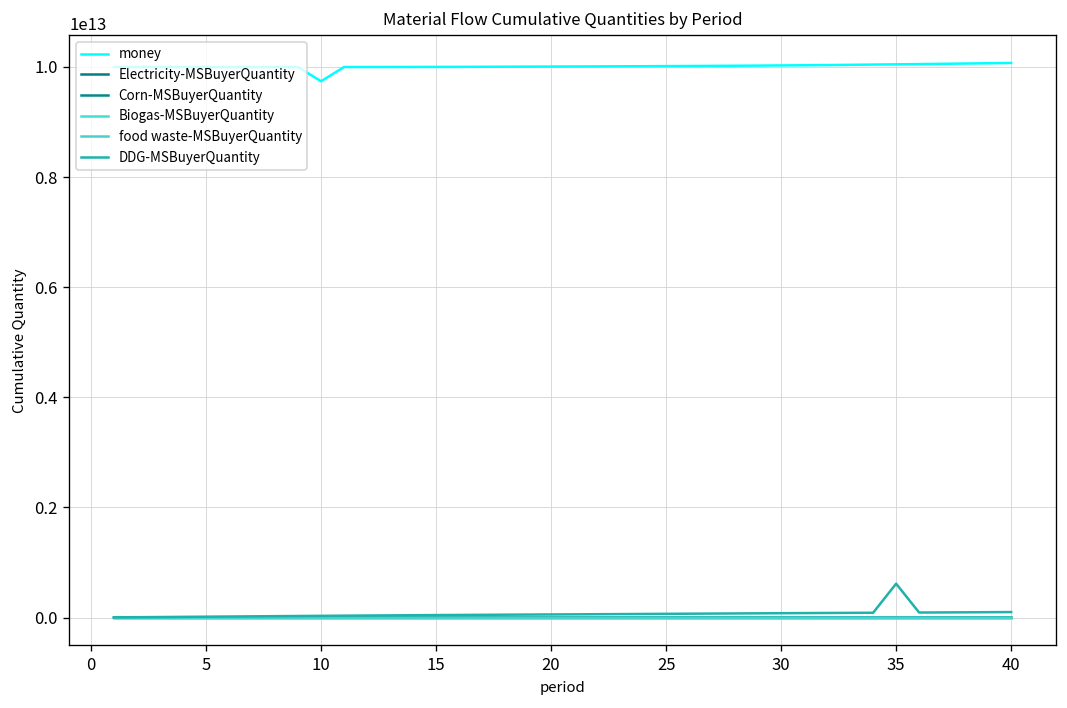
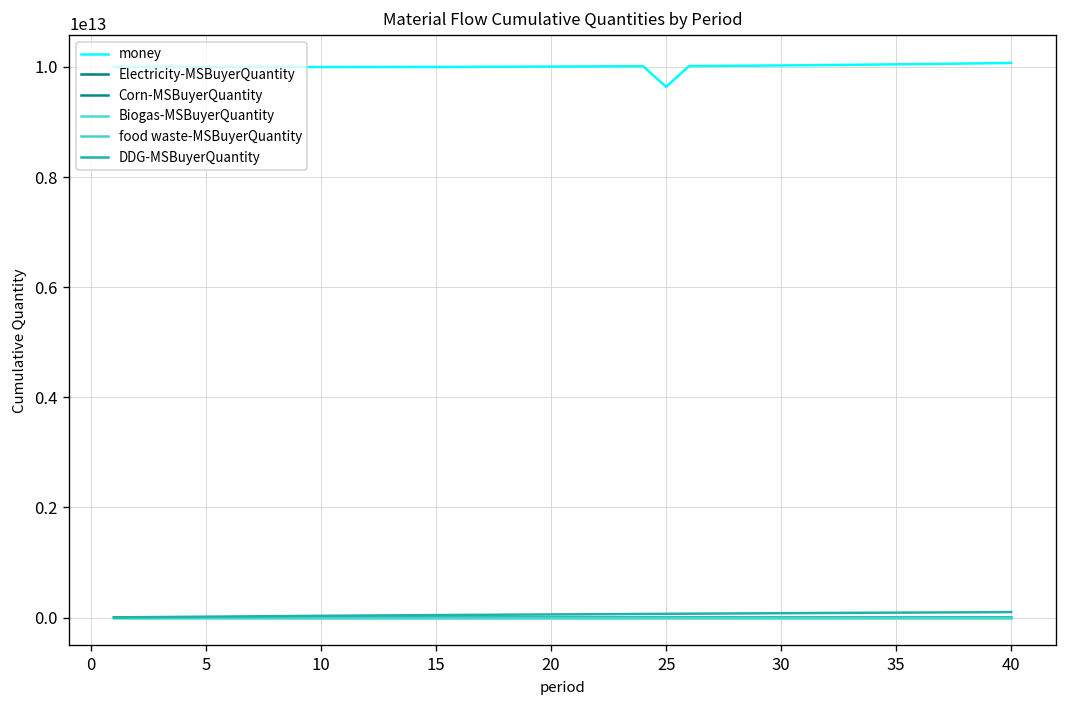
  {
    "money": {
-     "10": 9700000000000,
+     "10": 10000000000000,
      "15": 10000000000000,
      "20": 10000000000000,
-     "25": 10000000000000,
+     "25": 9600000000000,
      "30": 10000000000000,
      "35": 10000000000000,
      "40": 10100000000000
    },
    "food waste-MSBuyerQuantity": {
      "20": 0,
      "25": 0,
      "30": 0,
      "35": 0,
      "40": 0
    },
    "DDG-MSBuyerQuantity": {
      "20": 100000000000,
      "25": 100000000000,
      "30": 100000000000,
-     "35": 600000000000,
+     "35": 100000000000,
      "40": 100000000000
    }
  }
